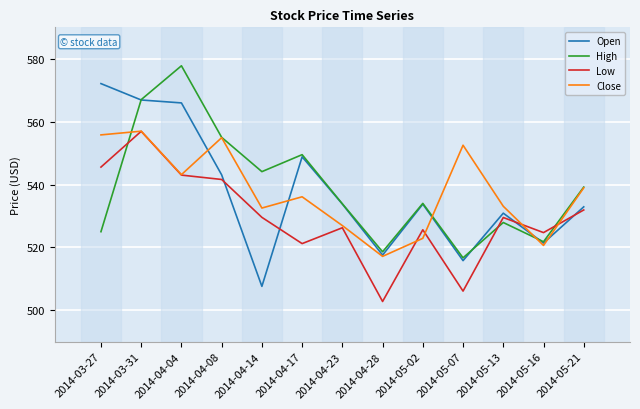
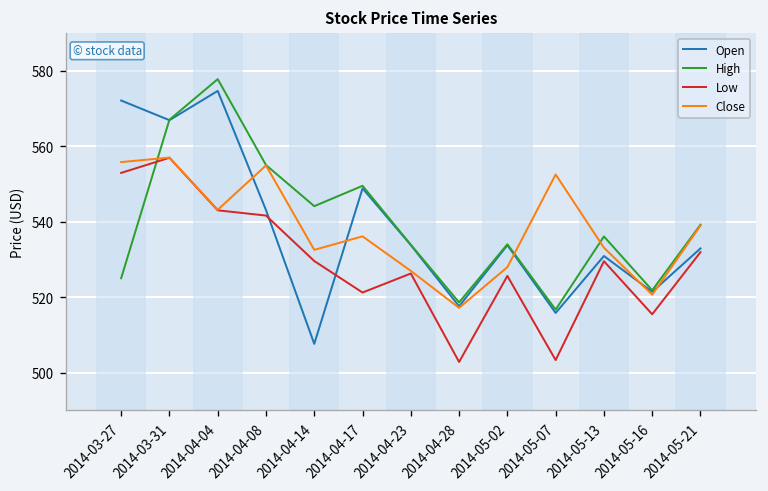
  {
    "Open": {
      "2014-03-27": 572,
-     "2014-04-04": 566,
+     "2014-04-04": 575,
      "2014-04-08": 543,
      "2014-04-14": 508,
      "2014-05-07": 516,
      "2014-05-13": 531,
      "2014-05-21": 533
    },
    "High": {
      "2014-03-27": 525,
      "2014-04-04": 578,
      "2014-04-14": 544,
      "2014-04-28": 519,
      "2014-05-07": 517,
-     "2014-05-13": 528
+     "2014-05-13": 536
    },
    "Low": {
-     "2014-03-27": 546,
+     "2014-03-27": 553,
      "2014-04-08": 542,
      "2014-04-14": 530,
      "2014-04-17": 521,
      "2014-04-28": 503,
      "2014-05-02": 526,
-     "2014-05-07": 506,
+     "2014-05-07": 503,
      "2014-05-13": 530,
-     "2014-05-16": 525,
+     "2014-05-16": 515,
      "2014-05-21": 532
    },
    "Close": {
      "2014-03-27": 556,
      "2014-04-14": 533,
      "2014-04-17": 536,
-     "2014-05-02": 523,
+     "2014-05-02": 528,
      "2014-05-07": 553,
      "2014-05-13": 533
    }
  }
